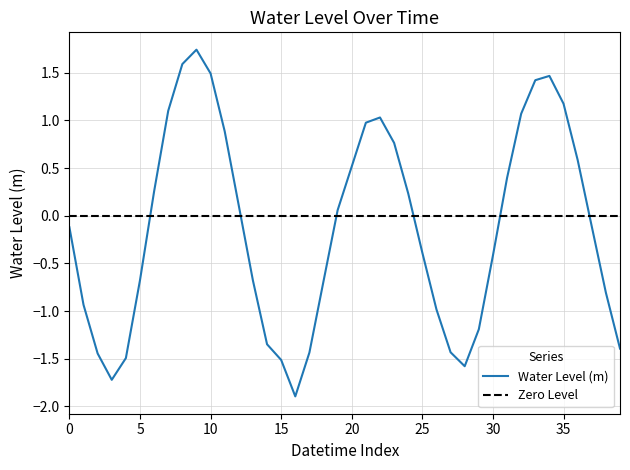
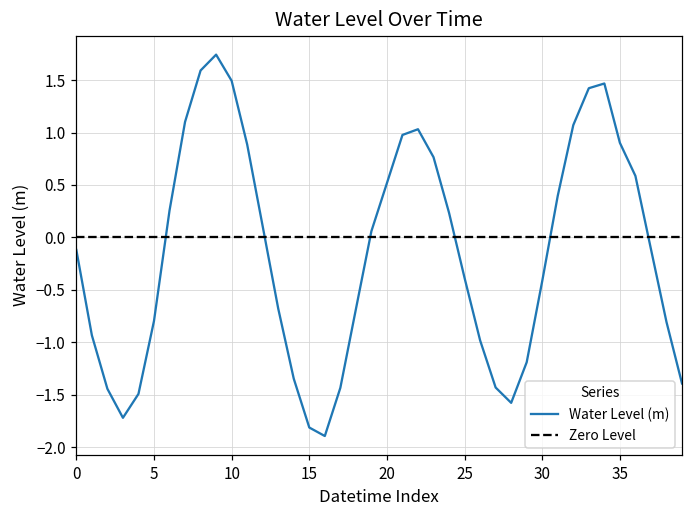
  {
    "0": -0.1,
-   "5": -0.7,
+   "5": -0.8,
    "10": 1.5,
-   "15": -1.5,
+   "15": -1.8,
    "20": 0.5,
    "25": -0.4,
    "30": -0.4,
-   "35": 1.2
+   "35": 0.9
  }
